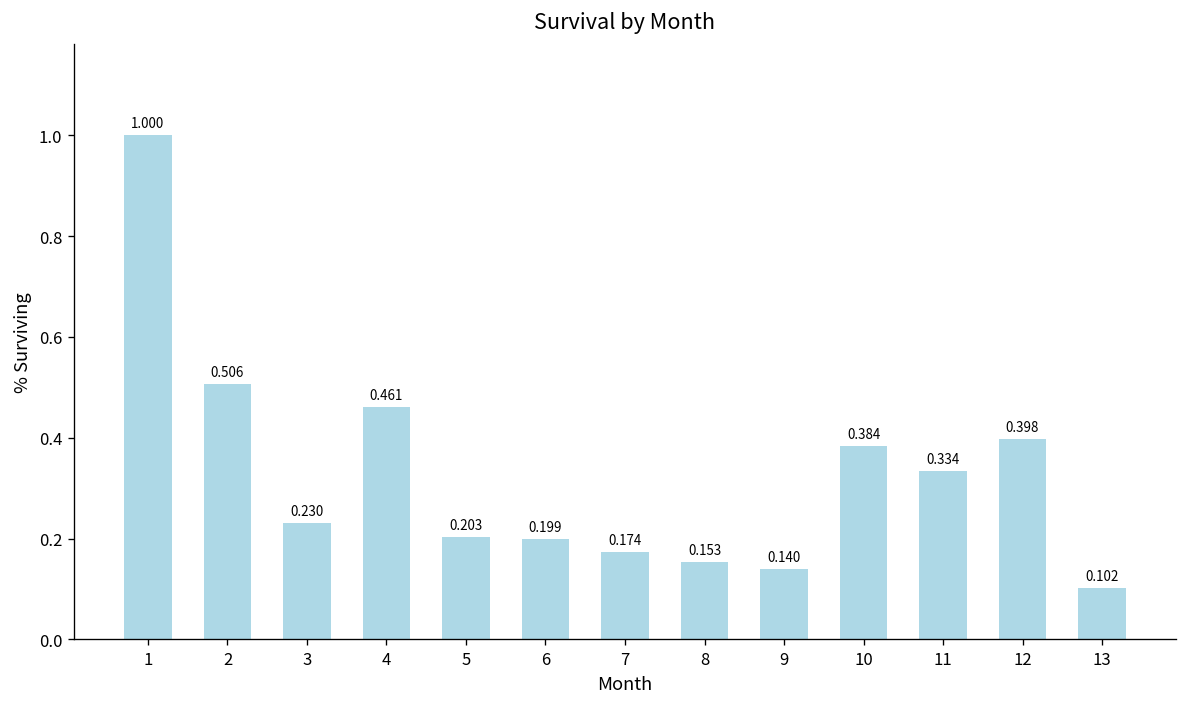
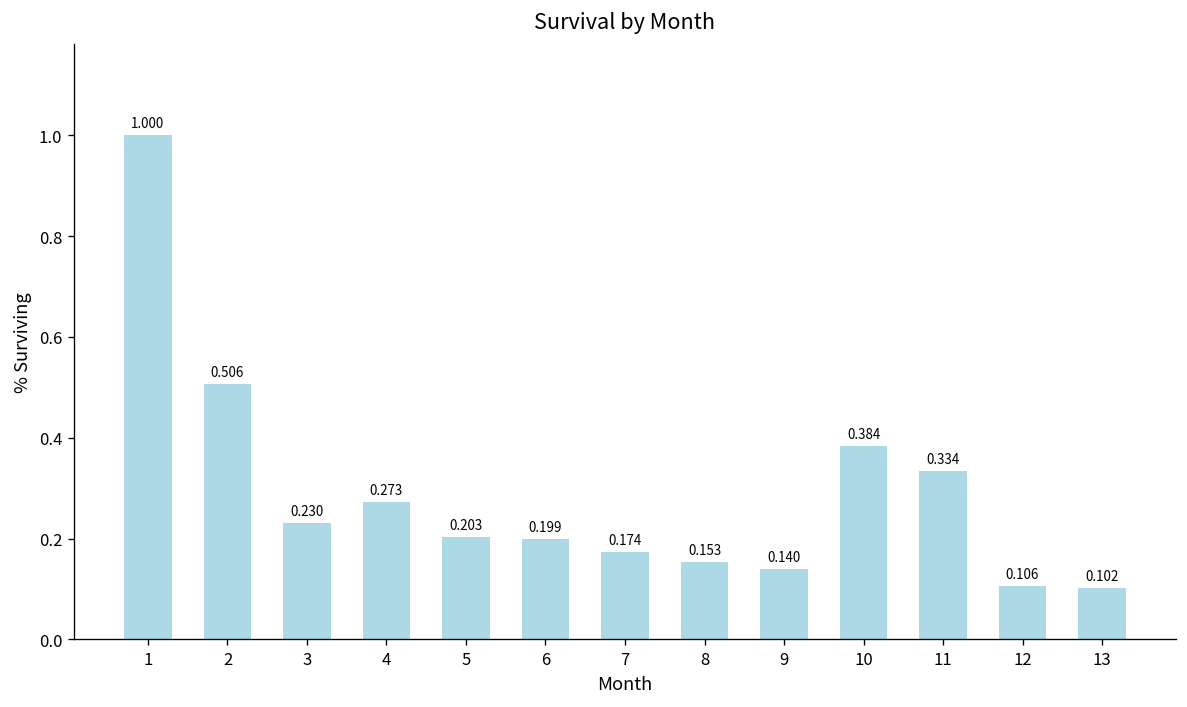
  {
    "1": 1.000,
    "2": 0.506,
    "3": 0.230,
-   "4": 0.461,
+   "4": 0.273,
    "5": 0.203,
    "6": 0.199,
    "7": 0.174,
    "8": 0.153,
    "9": 0.140,
    "10": 0.384,
    "11": 0.334,
-   "12": 0.398,
+   "12": 0.106,
    "13": 0.102
  }
